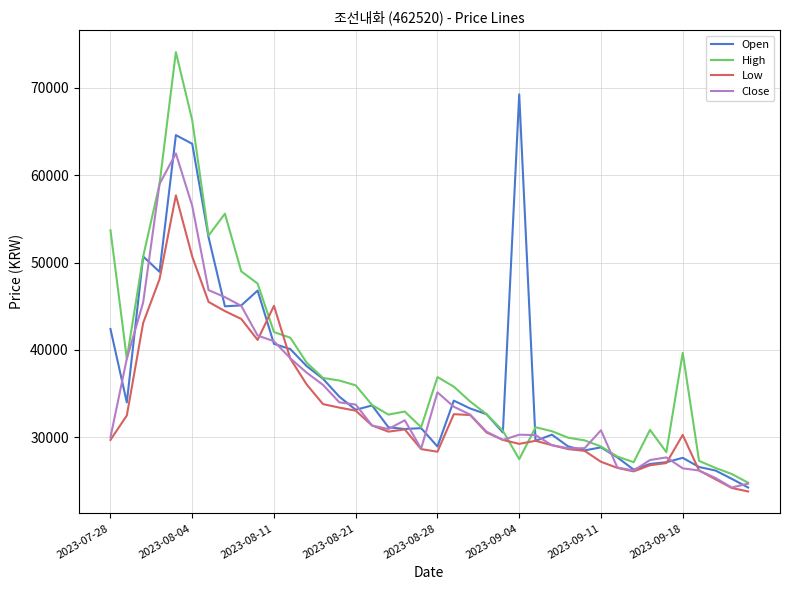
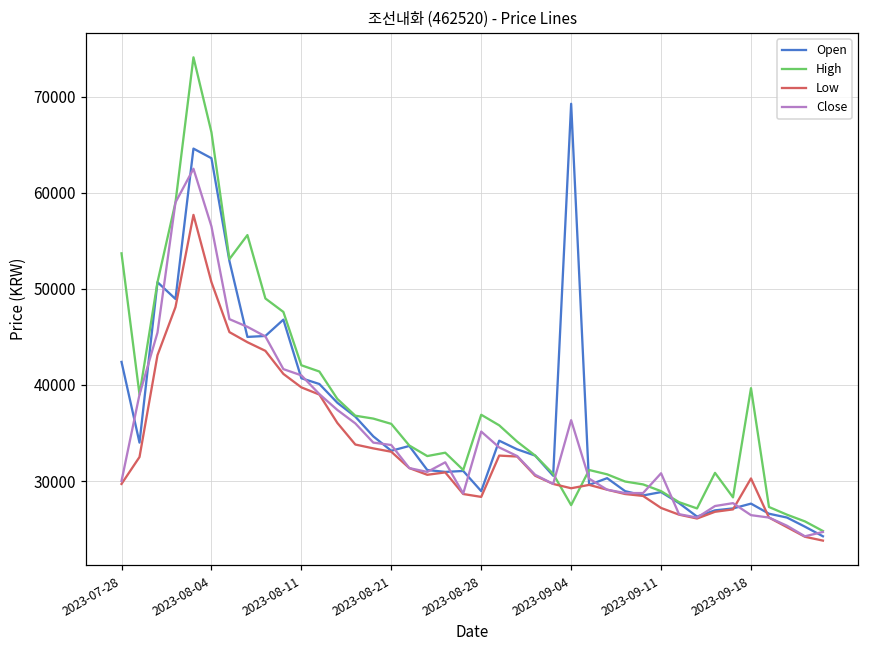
  {
    "Open": {
      "2023-07-28": 42000,
      "2023-08-04": 64000,
      "2023-08-11": 41000,
      "2023-08-28": 29000,
      "2023-09-04": 69000,
      "2023-09-18": 28000
    },
    "High": {
      "2023-07-28": 54000,
      "2023-08-04": 66000,
      "2023-08-11": 42000,
      "2023-08-21": 36000,
      "2023-08-28": 37000,
      "2023-09-04": 27000,
      "2023-09-18": 40000
    },
    "Low": {
      "2023-07-28": 30000,
      "2023-08-04": 51000,
-     "2023-08-11": 45000,
+     "2023-08-11": 40000,
      "2023-08-28": 28000,
      "2023-09-04": 29000,
      "2023-09-11": 27000,
      "2023-09-18": 30000
    },
    "Close": {
      "2023-07-28": 30000,
      "2023-08-04": 57000,
      "2023-08-11": 41000,
      "2023-08-21": 34000,
      "2023-08-28": 35000,
-     "2023-09-04": 30000,
+     "2023-09-04": 36000,
      "2023-09-11": 31000,
      "2023-09-18": 26000
    }
  }
